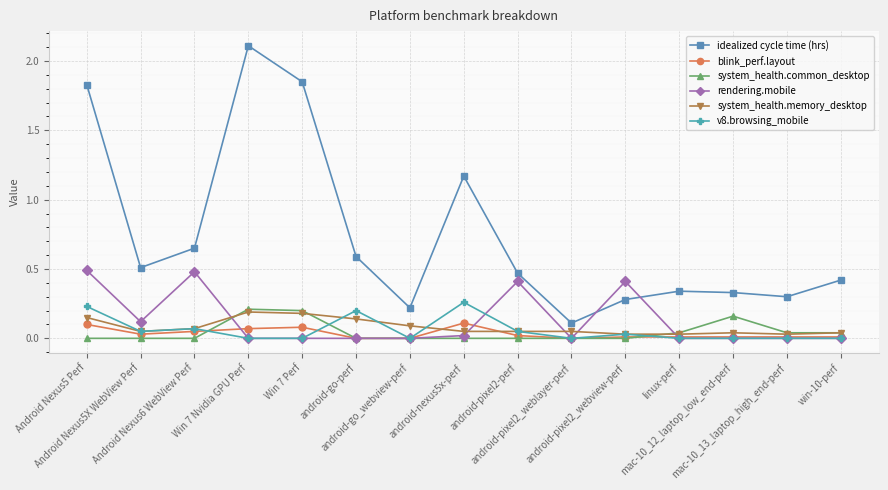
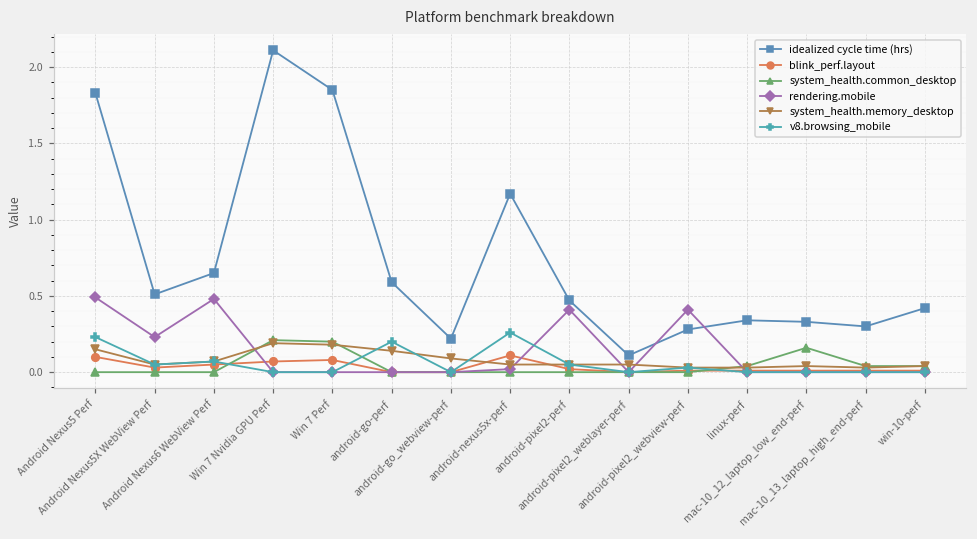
  {
    "system_health.common_desktop": {
      "Android Nexus5 Perf": 0.00,
      "Android Nexus5X WebView Perf": 0.00,
      "Android Nexus6 WebView Perf": 0.00,
      "Win 7 Nvidia GPU Perf": 0.21,
      "Win 7 Perf": 0.20,
      "android-nexus5x-perf": 0.00,
      "android-pixel2-perf": 0.00,
      "mac-10_12_laptop_low_end-perf": 0.16
    },
    "rendering.mobile": {
      "Android Nexus5 Perf": 0.49,
-     "Android Nexus5X WebView Perf": 0.12,
+     "Android Nexus5X WebView Perf": 0.23,
      "Android Nexus6 WebView Perf": 0.48,
      "android-nexus5x-perf": 0.02,
      "android-pixel2-perf": 0.41,
      "android-pixel2_webview-perf": 0.41
    }
  }
